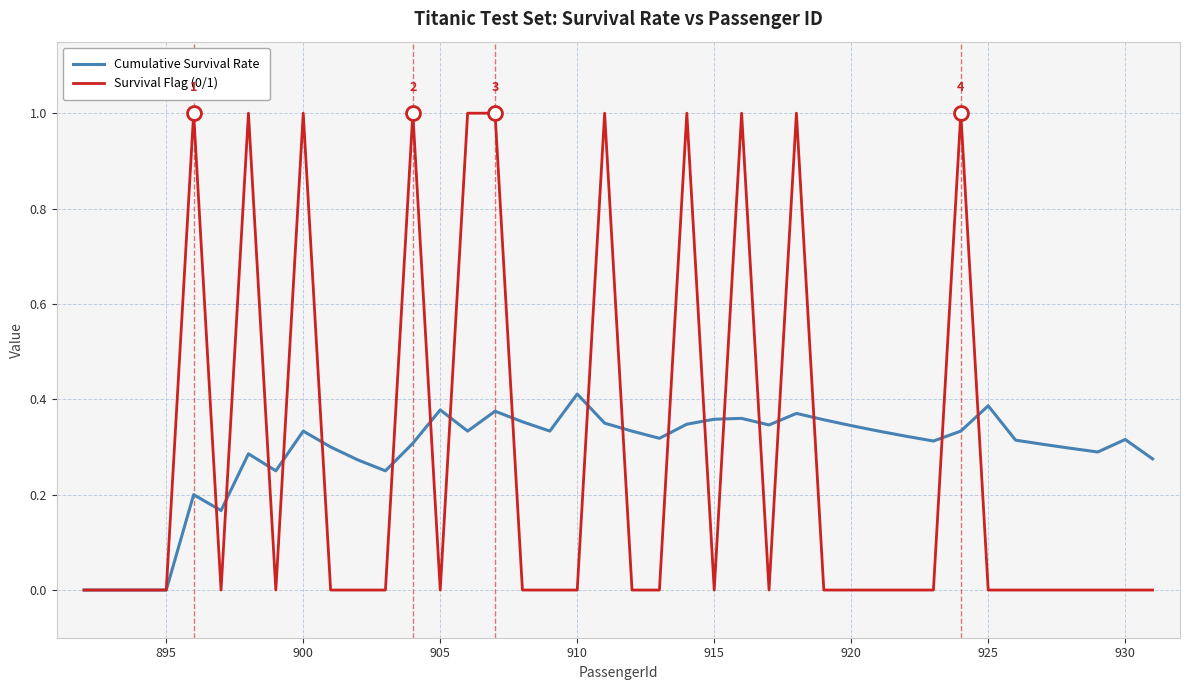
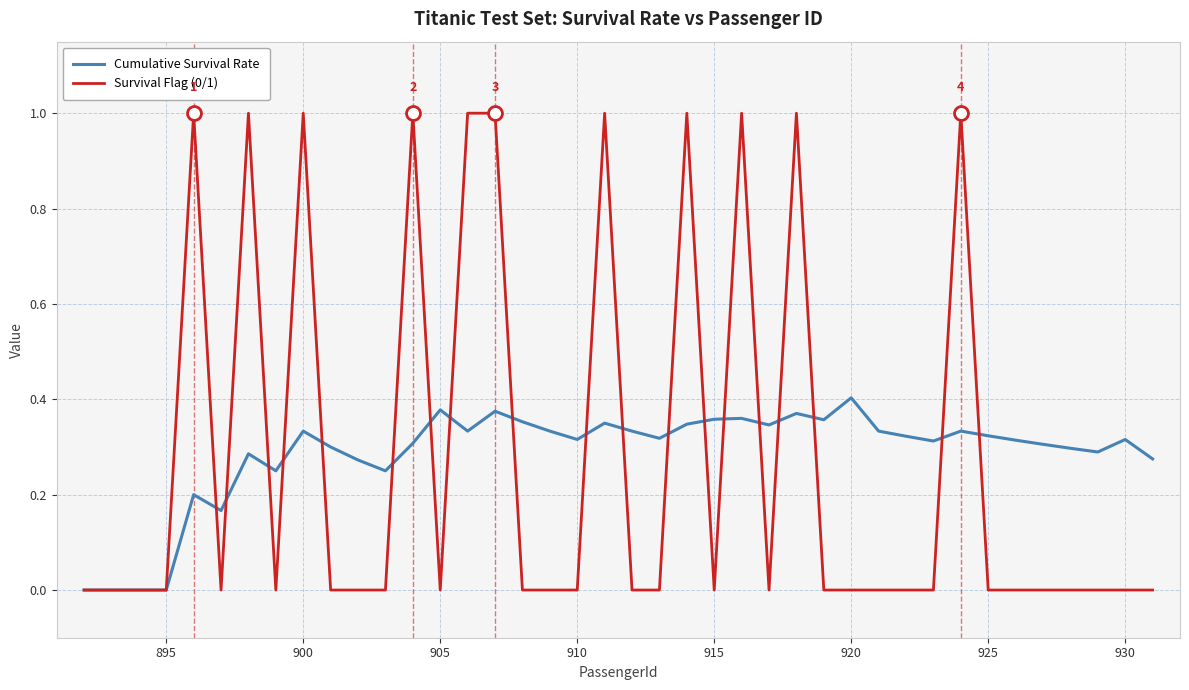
  {
    "Cumulative Survival Rate": {
      "900": 0.33,
      "905": 0.38,
-     "910": 0.41,
+     "910": 0.32,
      "915": 0.36,
-     "920": 0.34,
-     "925": 0.39,
+     "920": 0.40,
+     "925": 0.32,
      "930": 0.32
    },
    "Survival Flag (0/1)": {
      "900": 1.00,
      "905": 0.00,
      "910": 0.00,
      "915": 0.00,
      "920": 0.00,
      "925": 0.00,
      "930": 0.00
    }
  }
